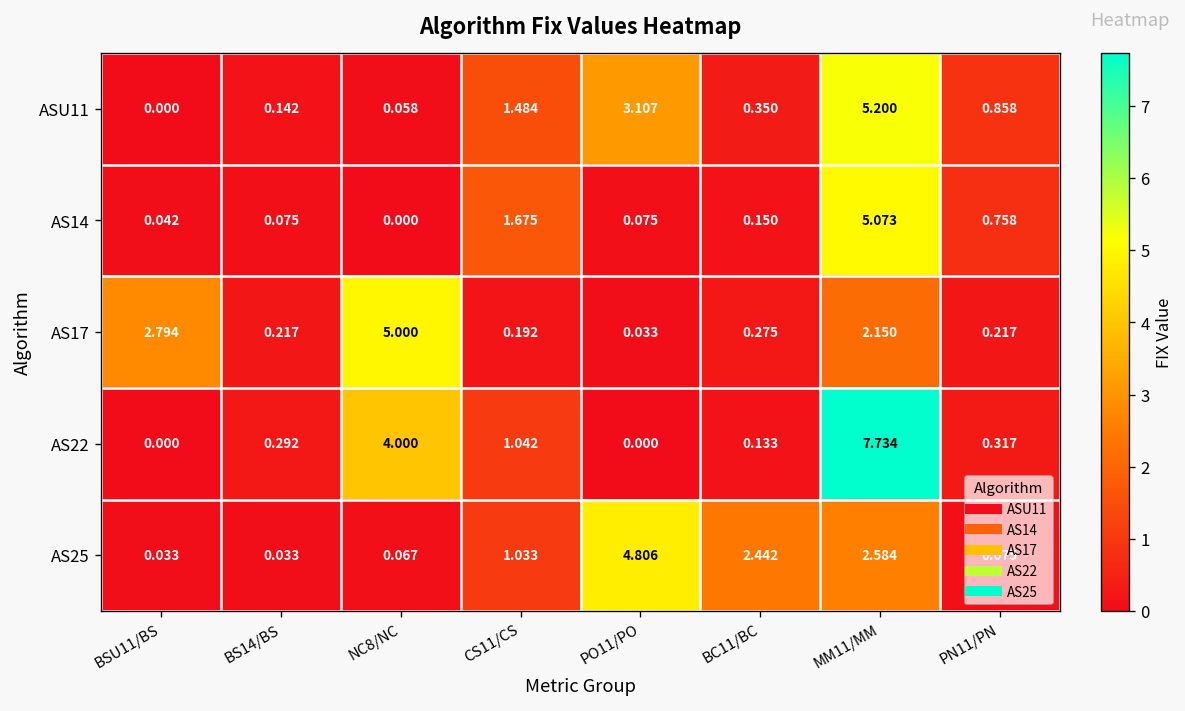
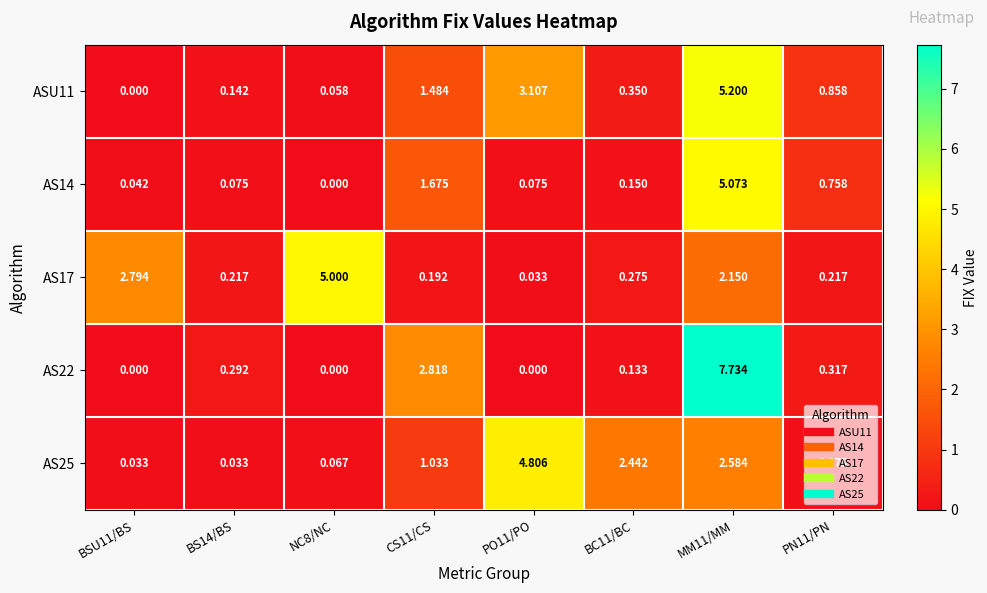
  {
    "ASU11": {
      "BSU11/BS": 0.000,
      "BS14/BS": 0.142,
      "NC8/NC": 0.058,
      "CS11/CS": 1.484,
      "PO11/PO": 3.107,
      "BC11/BC": 0.350,
      "MM11/MM": 5.200,
      "PN11/PN": 0.858
    },
    "AS14": {
      "BSU11/BS": 0.042,
      "BS14/BS": 0.075,
      "NC8/NC": 0.000,
      "CS11/CS": 1.675,
      "PO11/PO": 0.075,
      "BC11/BC": 0.150,
      "MM11/MM": 5.073,
      "PN11/PN": 0.758
    },
    "AS17": {
      "BSU11/BS": 2.794,
      "BS14/BS": 0.217,
      "NC8/NC": 5.000,
      "CS11/CS": 0.192,
      "PO11/PO": 0.033,
      "BC11/BC": 0.275,
      "MM11/MM": 2.150,
      "PN11/PN": 0.217
    },
    "AS22": {
      "BSU11/BS": 0.000,
      "BS14/BS": 0.292,
-     "NC8/NC": 4.000,
-     "CS11/CS": 1.042,
+     "NC8/NC": 0.000,
+     "CS11/CS": 2.818,
      "PO11/PO": 0.000,
      "BC11/BC": 0.133,
      "MM11/MM": 7.734,
      "PN11/PN": 0.317
    },
    "AS25": {
      "BSU11/BS": 0.033,
      "BS14/BS": 0.033,
      "NC8/NC": 0.067,
      "CS11/CS": 1.033,
      "PO11/PO": 4.806,
      "BC11/BC": 2.442,
      "MM11/MM": 2.584
    }
  }
